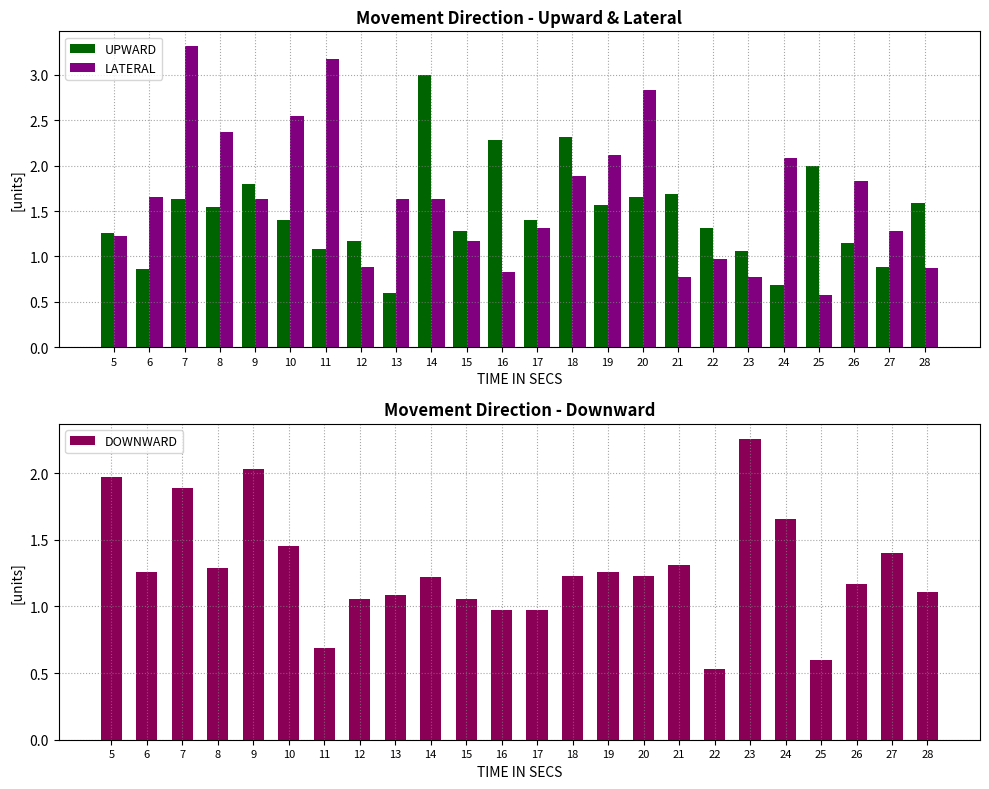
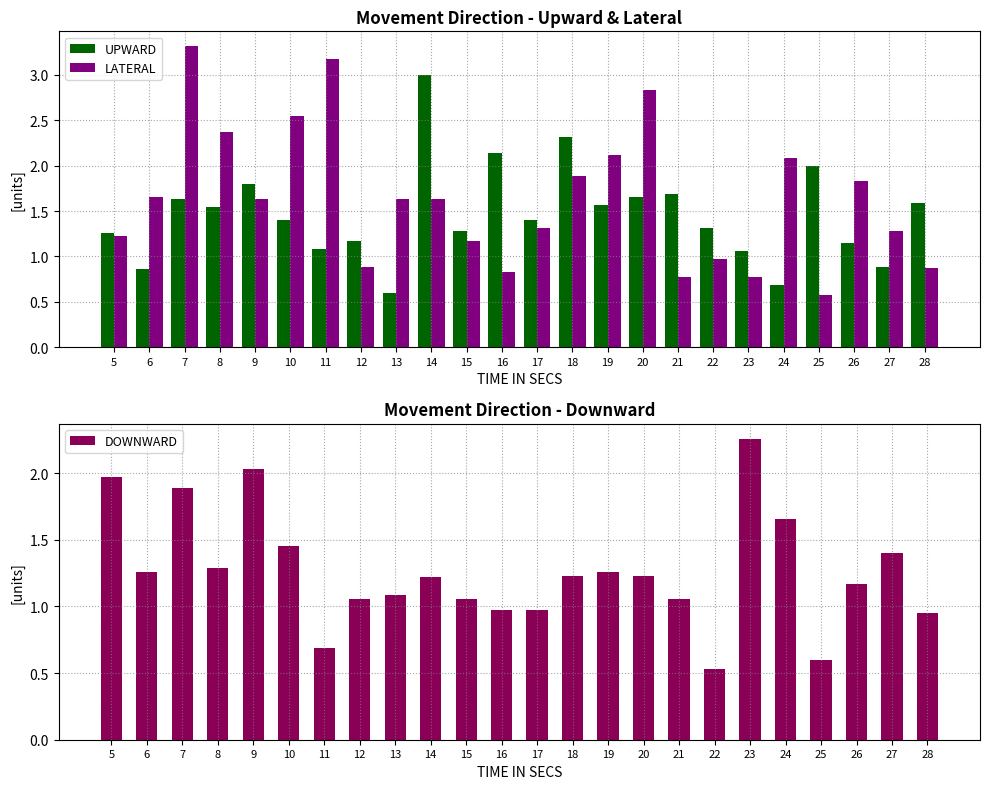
  {
    "Movement Direction - Upward & Lateral": {
      "UPWARD": {
        "5": 1.3,
        "6": 0.9,
        "7": 1.6,
        "8": 1.5,
        "9": 1.8,
        "10": 1.4,
        "11": 1.1,
        "12": 1.2,
        "13": 0.6,
        "14": 3.0,
        "15": 1.3,
-       "16": 2.3,
+       "16": 2.1,
        "17": 1.4,
        "18": 2.3,
        "19": 1.6,
        "20": 1.7,
        "21": 1.7,
        "22": 1.3,
        "23": 1.1,
        "24": 0.7,
        "25": 2.0,
        "26": 1.1,
        "27": 0.9,
        "28": 1.6
      },
      "LATERAL": {
        "5": 1.2,
        "6": 1.7,
        "7": 3.3,
        "8": 2.4,
        "9": 1.6,
        "10": 2.5,
        "11": 3.2,
        "12": 0.9,
        "13": 1.6,
        "14": 1.6,
        "15": 1.2,
        "16": 0.8,
        "17": 1.3,
        "18": 1.9,
        "19": 2.1,
        "20": 2.8,
        "21": 0.8,
        "22": 1.0,
        "23": 0.8,
        "24": 2.1,
        "25": 0.6,
        "26": 1.8,
        "27": 1.3,
        "28": 0.9
      }
    },
    "Movement Direction - Downward": {
      "5": 1.97,
      "6": 1.26,
      "7": 1.89,
      "8": 1.29,
      "9": 2.03,
      "10": 1.46,
      "11": 0.69,
      "12": 1.06,
      "13": 1.09,
      "14": 1.22,
      "15": 1.06,
      "16": 0.97,
      "17": 0.97,
      "18": 1.23,
      "19": 1.26,
      "20": 1.23,
-     "21": 1.31,
+     "21": 1.06,
      "22": 0.53,
      "23": 2.26,
      "24": 1.66,
      "25": 0.60,
      "26": 1.17,
      "27": 1.40,
-     "28": 1.11
+     "28": 0.95
    }
  }
